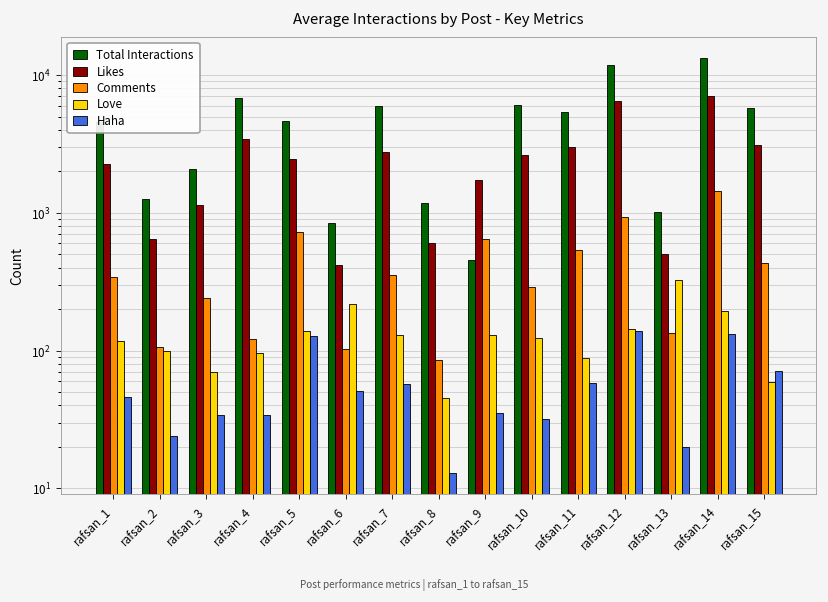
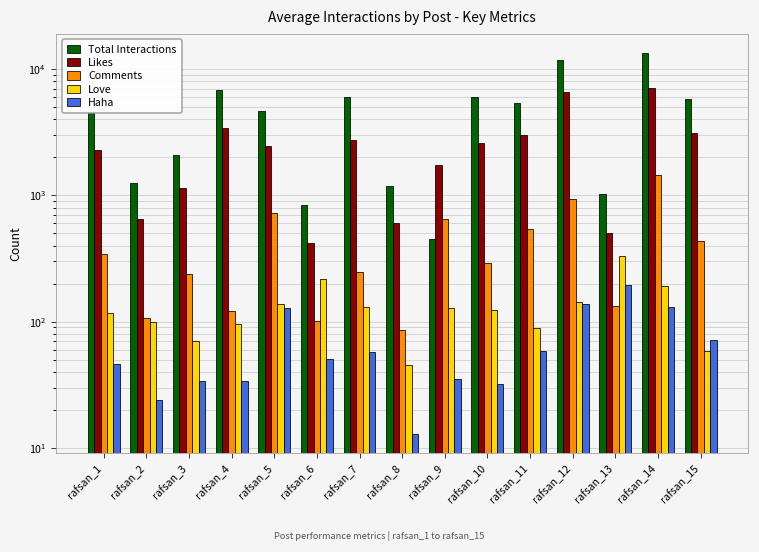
  {
    "Total Interactions": {
      "rafsan_2": 1300,
      "rafsan_3": 2100,
      "rafsan_4": 7000,
      "rafsan_5": 4600,
      "rafsan_6": 800,
      "rafsan_7": 6000,
      "rafsan_8": 1200,
      "rafsan_9": 450,
      "rafsan_10": 6000,
      "rafsan_11": 5000,
      "rafsan_12": 12000,
      "rafsan_13": 1000,
      "rafsan_14": 13000,
      "rafsan_15": 6000
    },
    "Likes": {
      "rafsan_1": 2300,
      "rafsan_2": 600,
      "rafsan_3": 1100,
      "rafsan_4": 3400,
      "rafsan_5": 2500,
      "rafsan_6": 420,
      "rafsan_7": 2700,
      "rafsan_8": 600,
      "rafsan_9": 1700,
      "rafsan_10": 2600,
      "rafsan_11": 3000,
      "rafsan_12": 7000,
      "rafsan_13": 500,
      "rafsan_14": 7000,
      "rafsan_15": 3100
    },
    "Comments": {
      "rafsan_1": 340,
      "rafsan_2": 110,
      "rafsan_3": 240,
      "rafsan_4": 120,
      "rafsan_5": 700,
      "rafsan_6": 100,
-     "rafsan_7": 350,
+     "rafsan_7": 250,
      "rafsan_8": 90,
      "rafsan_9": 600,
      "rafsan_10": 290,
      "rafsan_11": 500,
      "rafsan_12": 900,
      "rafsan_13": 130,
      "rafsan_14": 1400,
      "rafsan_15": 430
    },
    "Love": {
      "rafsan_1": 120,
      "rafsan_2": 100,
      "rafsan_3": 70,
      "rafsan_4": 100,
      "rafsan_5": 140,
      "rafsan_6": 220,
      "rafsan_7": 130,
      "rafsan_8": 45,
      "rafsan_9": 130,
      "rafsan_10": 120,
      "rafsan_11": 90,
      "rafsan_12": 140,
      "rafsan_13": 330,
      "rafsan_14": 190,
      "rafsan_15": 60
    },
    "Haha": {
      "rafsan_1": 46,
      "rafsan_2": 24,
      "rafsan_3": 34,
      "rafsan_4": 34,
      "rafsan_5": 130,
      "rafsan_6": 50,
      "rafsan_7": 60,
      "rafsan_8": 13,
      "rafsan_9": 35,
      "rafsan_10": 32,
      "rafsan_11": 60,
      "rafsan_12": 140,
-     "rafsan_13": 20,
+     "rafsan_13": 200,
      "rafsan_14": 130,
      "rafsan_15": 70
    }
  }
